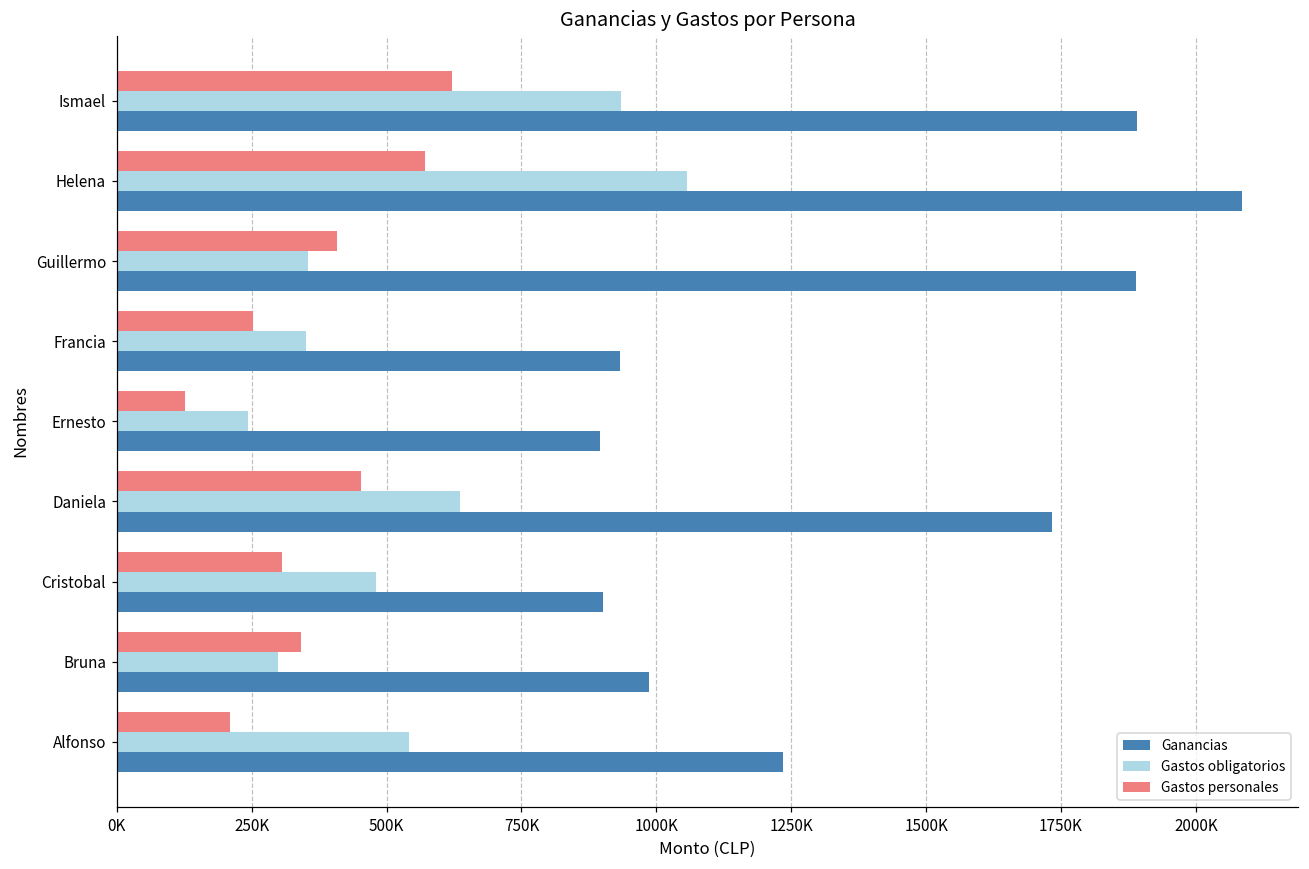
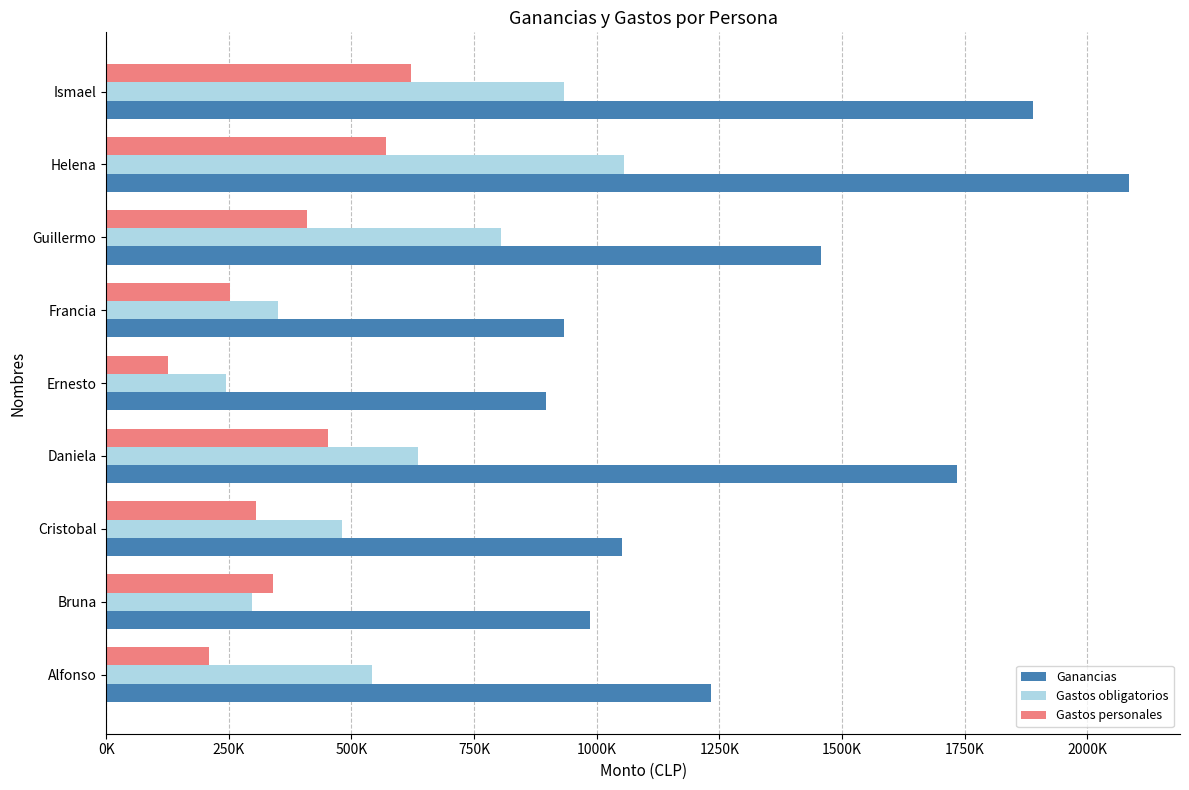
  {
    "Ganancias": {
      "Ismael": 1890000,
      "Helena": 2090000,
-     "Guillermo": 1890000,
+     "Guillermo": 1460000,
      "Francia": 930000,
      "Ernesto": 900000,
      "Daniela": 1730000,
-     "Cristobal": 900000,
+     "Cristobal": 1050000,
      "Bruna": 990000,
      "Alfonso": 1230000
    },
    "Gastos obligatorios": {
      "Ismael": 930000,
      "Helena": 1060000,
-     "Guillermo": 350000,
+     "Guillermo": 810000,
      "Francia": 350000,
      "Ernesto": 240000,
      "Daniela": 640000,
      "Cristobal": 480000,
      "Bruna": 300000,
      "Alfonso": 540000
    },
    "Gastos personales": {
      "Ismael": 620000,
      "Helena": 570000,
      "Guillermo": 410000,
      "Francia": 250000,
      "Ernesto": 130000,
      "Daniela": 450000,
      "Cristobal": 310000,
      "Bruna": 340000,
      "Alfonso": 210000
    }
  }
